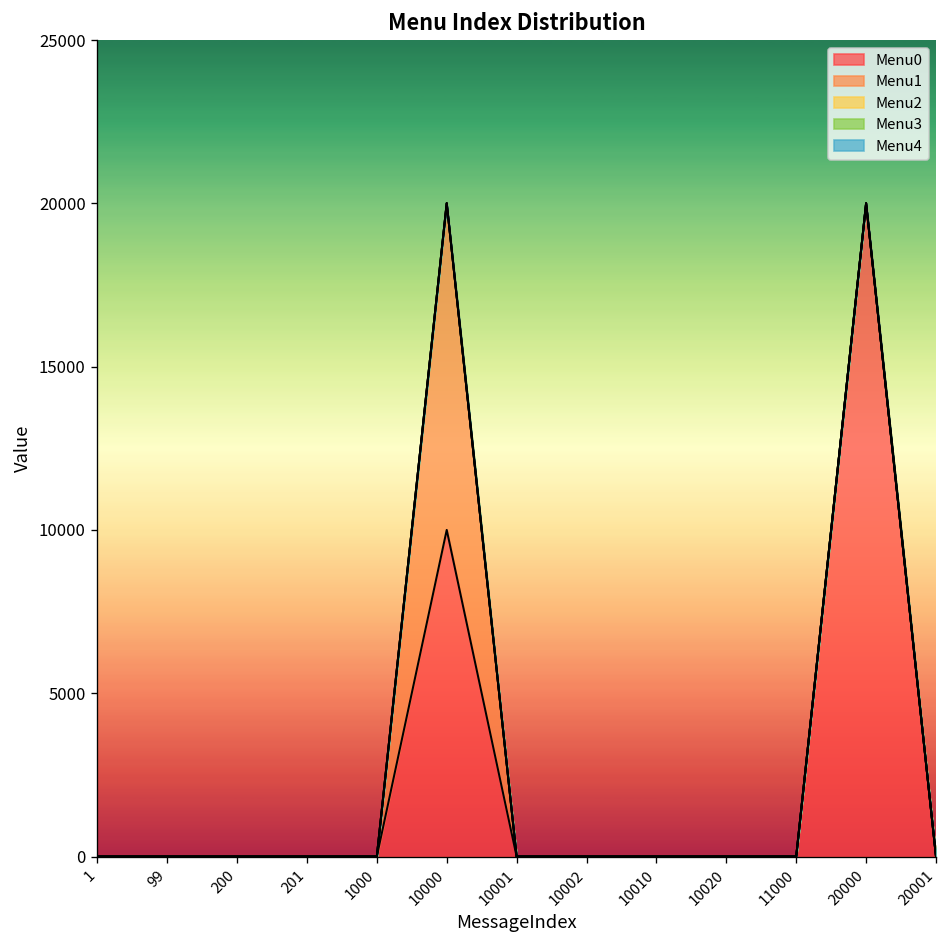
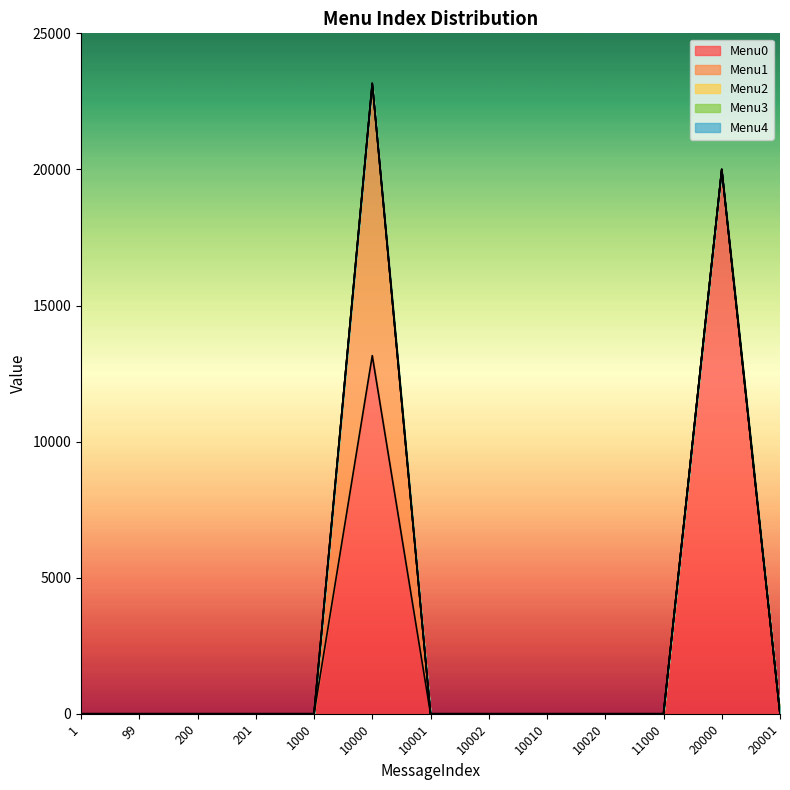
  {
    "Menu0": {
-     "10000": 10000
+     "10000": 13200
    }
  }
